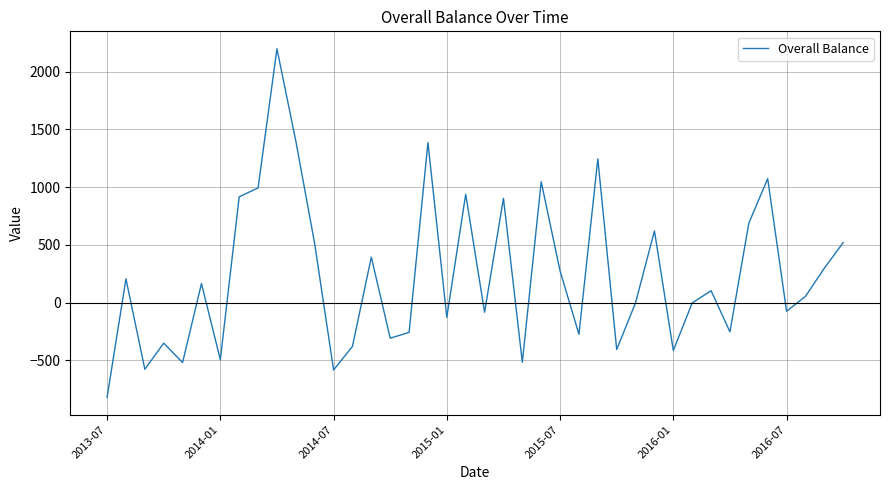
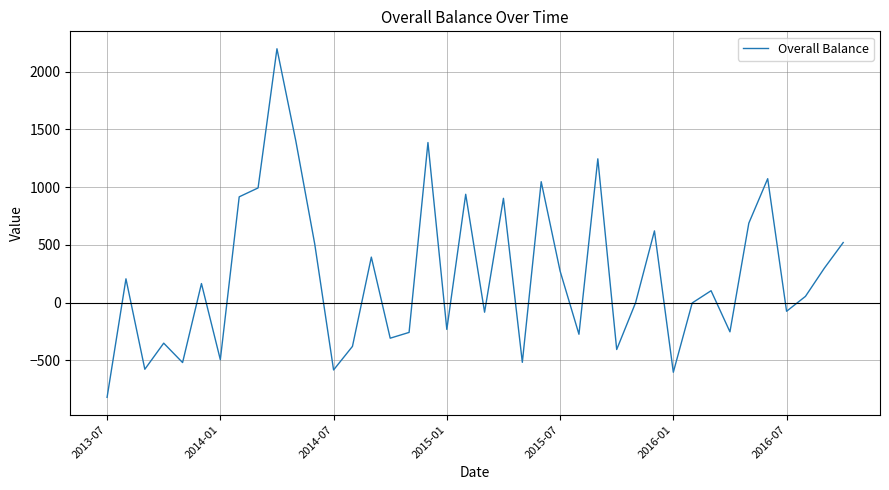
  {
    "2013-07": -820,
    "2014-01": -490,
    "2014-07": -580,
-   "2015-01": -130,
+   "2015-01": -230,
    "2015-07": 270,
-   "2016-01": -420,
+   "2016-01": -600,
    "2016-07": -80
  }
